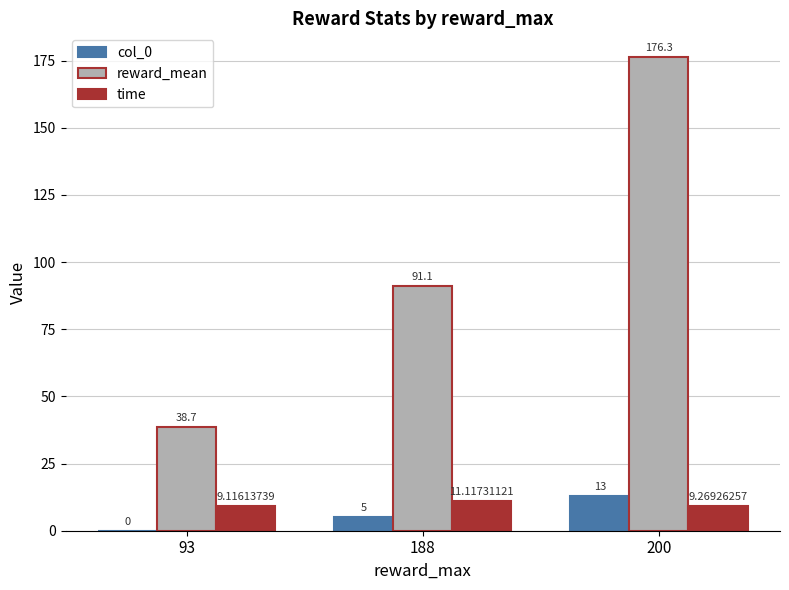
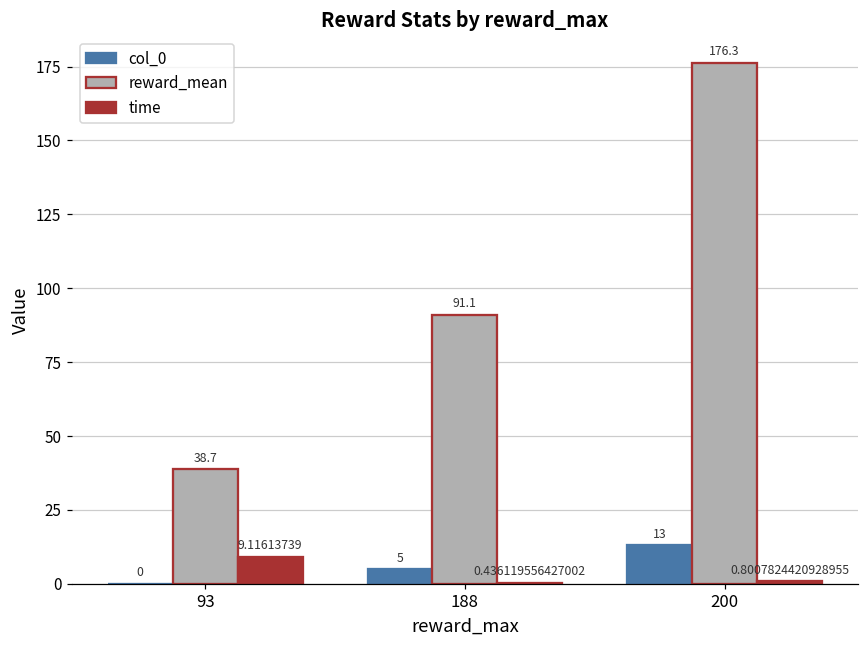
  {
    "col_0": {
      "93": 0,
      "188": 5,
      "200": 13
    },
    "reward_mean": {
      "93": 38.7,
      "188": 91.1,
      "200": 176.3
    },
    "time": {
      "93": 9.11613739,
-     "188": 11.11731121,
-     "200": 9.26926257
+     "188": 0.436119556427002,
+     "200": 0.8007824420928955
    }
  }
